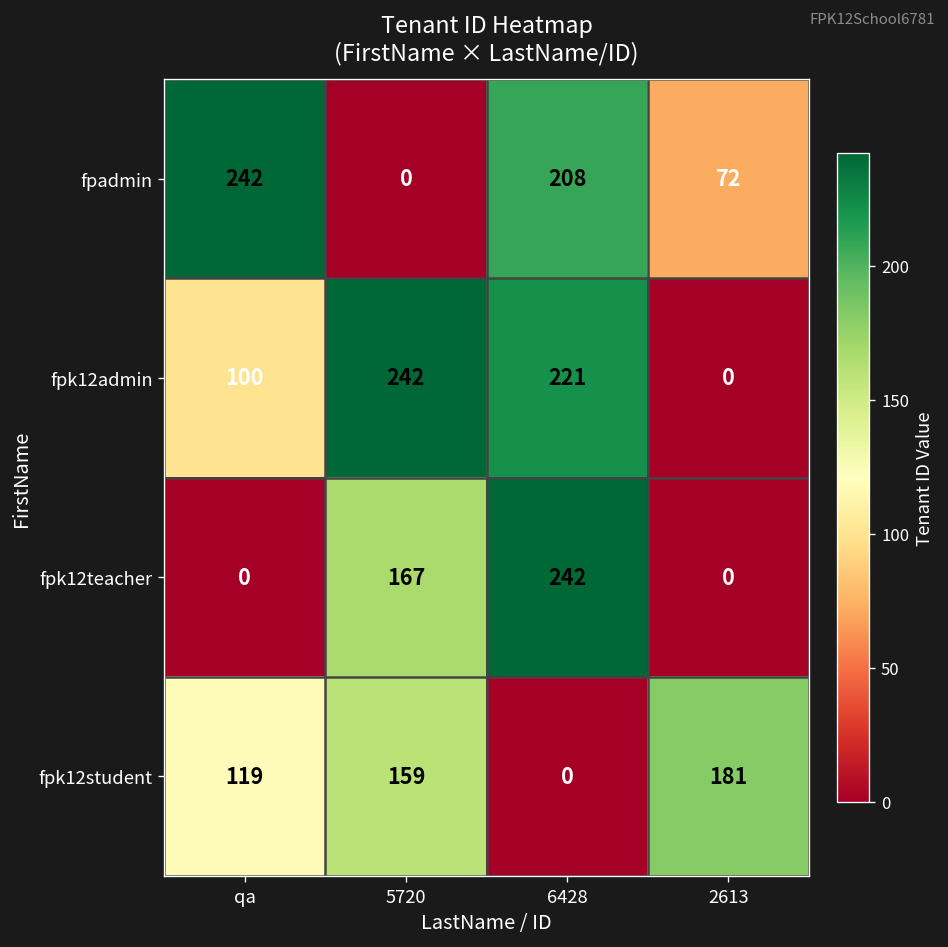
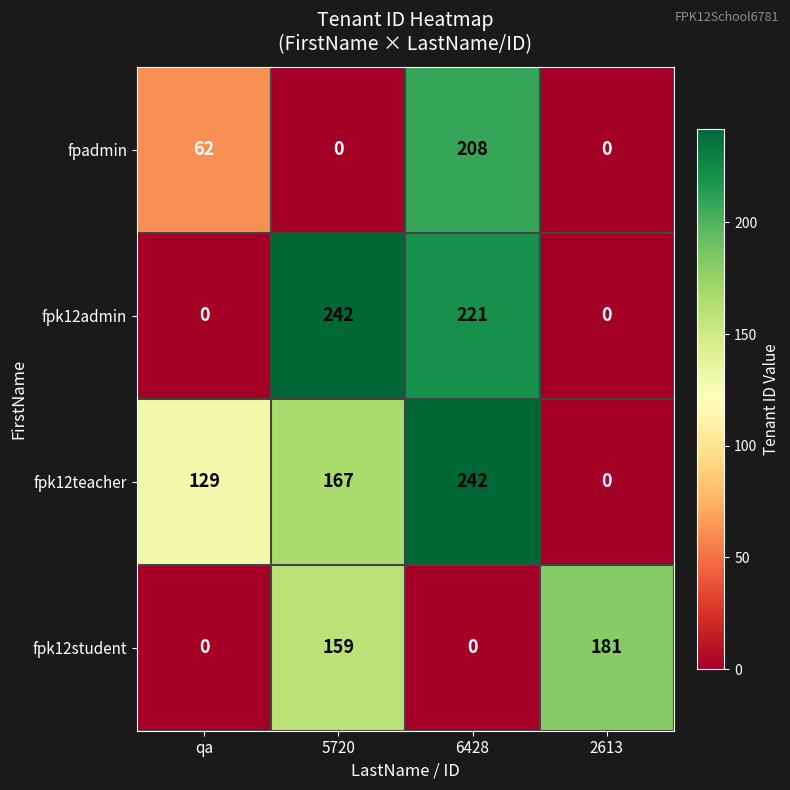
  {
    "fpadmin": {
-     "qa": 242,
+     "qa": 62,
      "5720": 0,
      "6428": 208,
-     "2613": 72
+     "2613": 0
    },
    "fpk12admin": {
-     "qa": 100,
+     "qa": 0,
      "5720": 242,
      "6428": 221,
      "2613": 0
    },
    "fpk12teacher": {
-     "qa": 0,
+     "qa": 129,
      "5720": 167,
      "6428": 242,
      "2613": 0
    },
    "fpk12student": {
-     "qa": 119,
+     "qa": 0,
      "5720": 159,
      "6428": 0,
      "2613": 181
    }
  }
